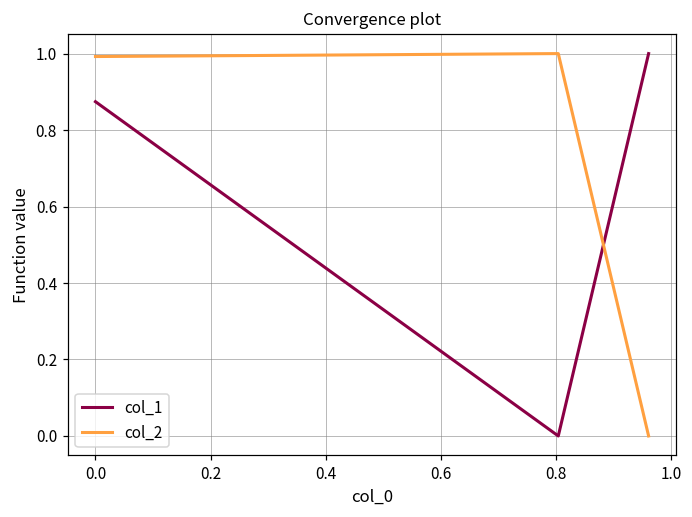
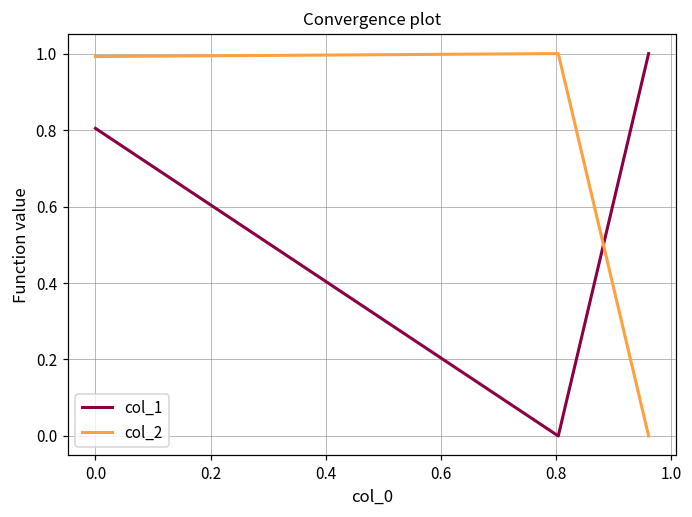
  {
    "col_1": {
-     "0.0": 0.87
+     "0.0": 0.80
    },
    "col_2": {
      "0.0": 0.99
    }
  }
